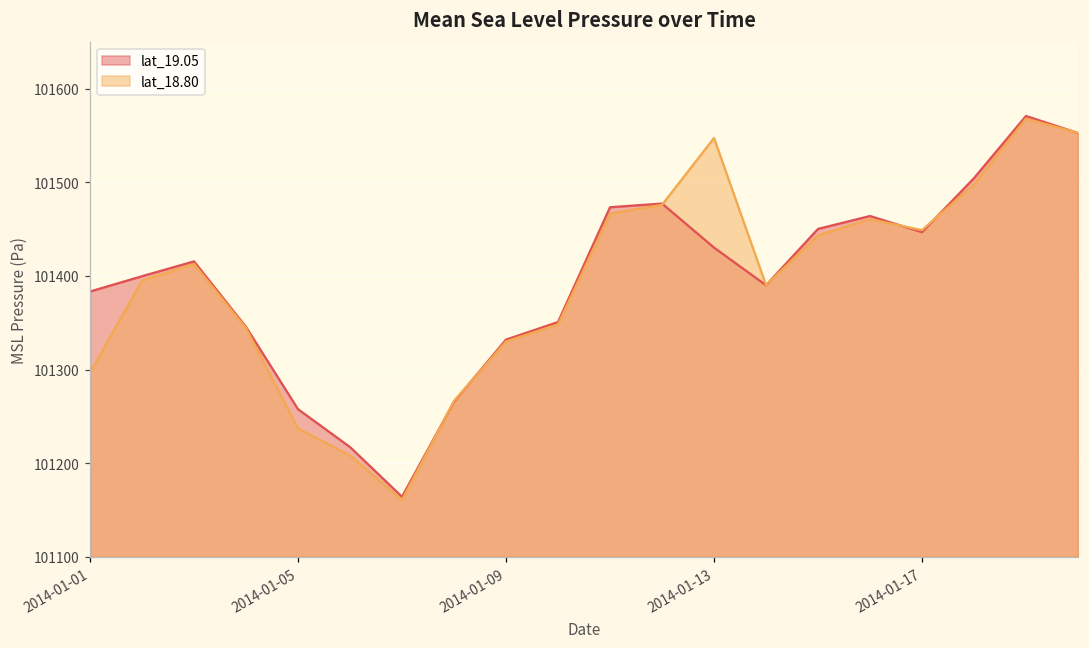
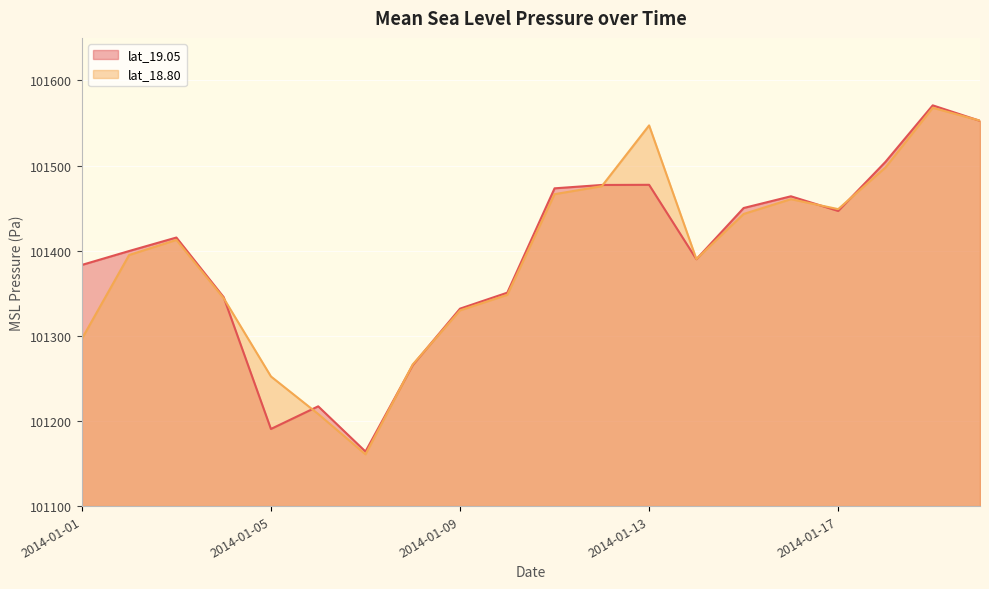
  {
    "lat_19.05": {
      "2014-01-01": 101380,
-     "2014-01-05": 101260,
-     "2014-01-13": 101430
+     "2014-01-05": 101190,
+     "2014-01-13": 101480
    },
    "lat_18.80": {
      "2014-01-01": 101300,
-     "2014-01-05": 101240,
+     "2014-01-05": 101250,
      "2014-01-13": 101550
    }
  }
